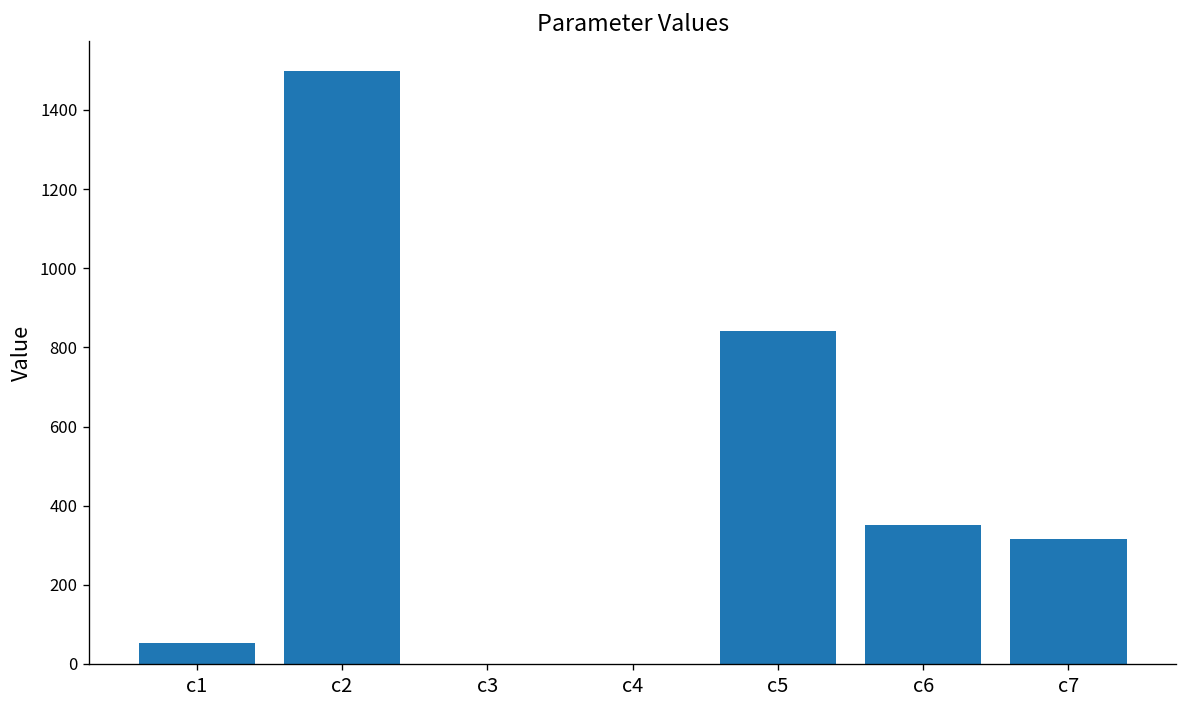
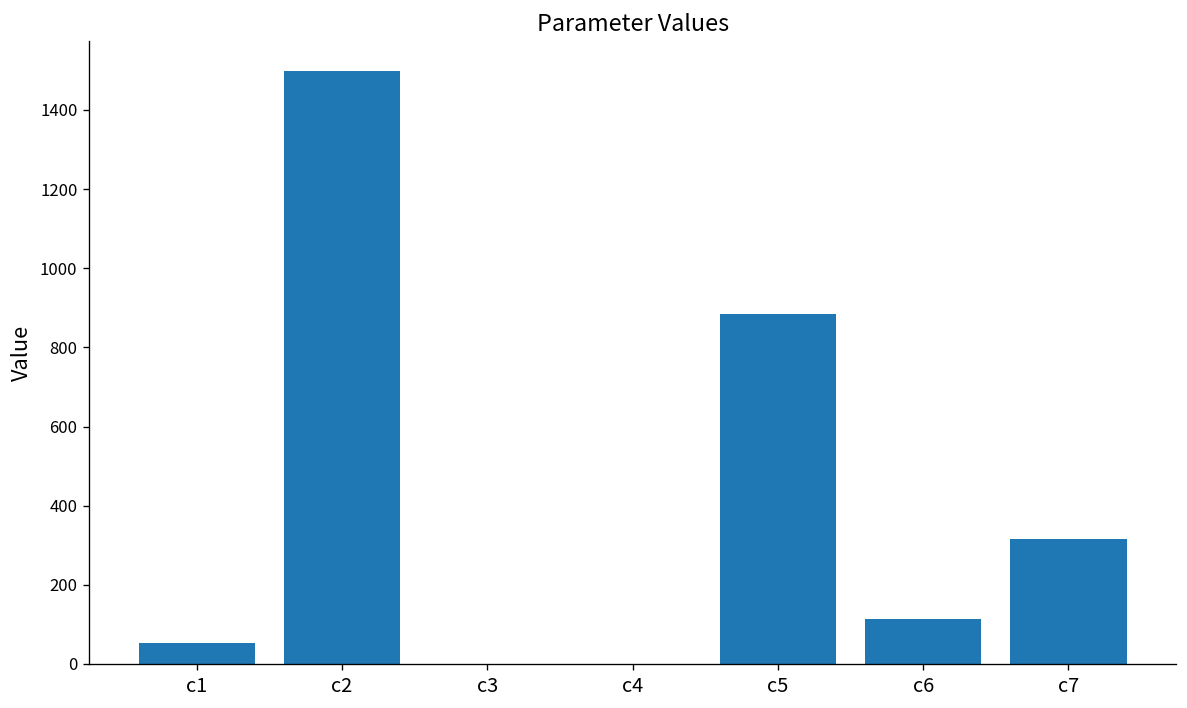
  {
    "c1": 50,
    "c2": 1500,
-   "c5": 840,
-   "c6": 350,
+   "c5": 890,
+   "c6": 110,
    "c7": 320
  }
